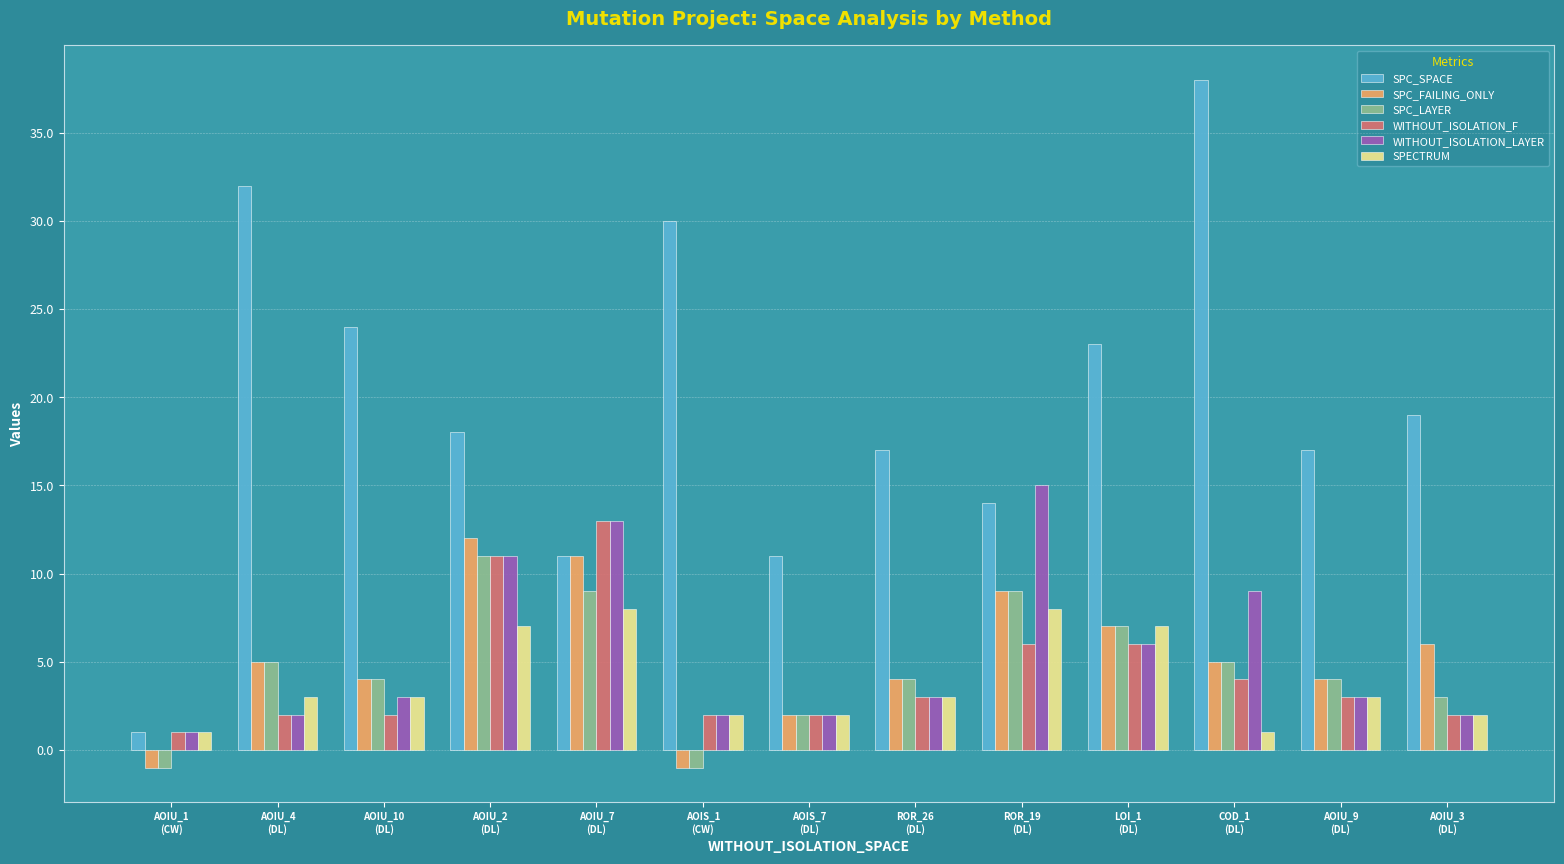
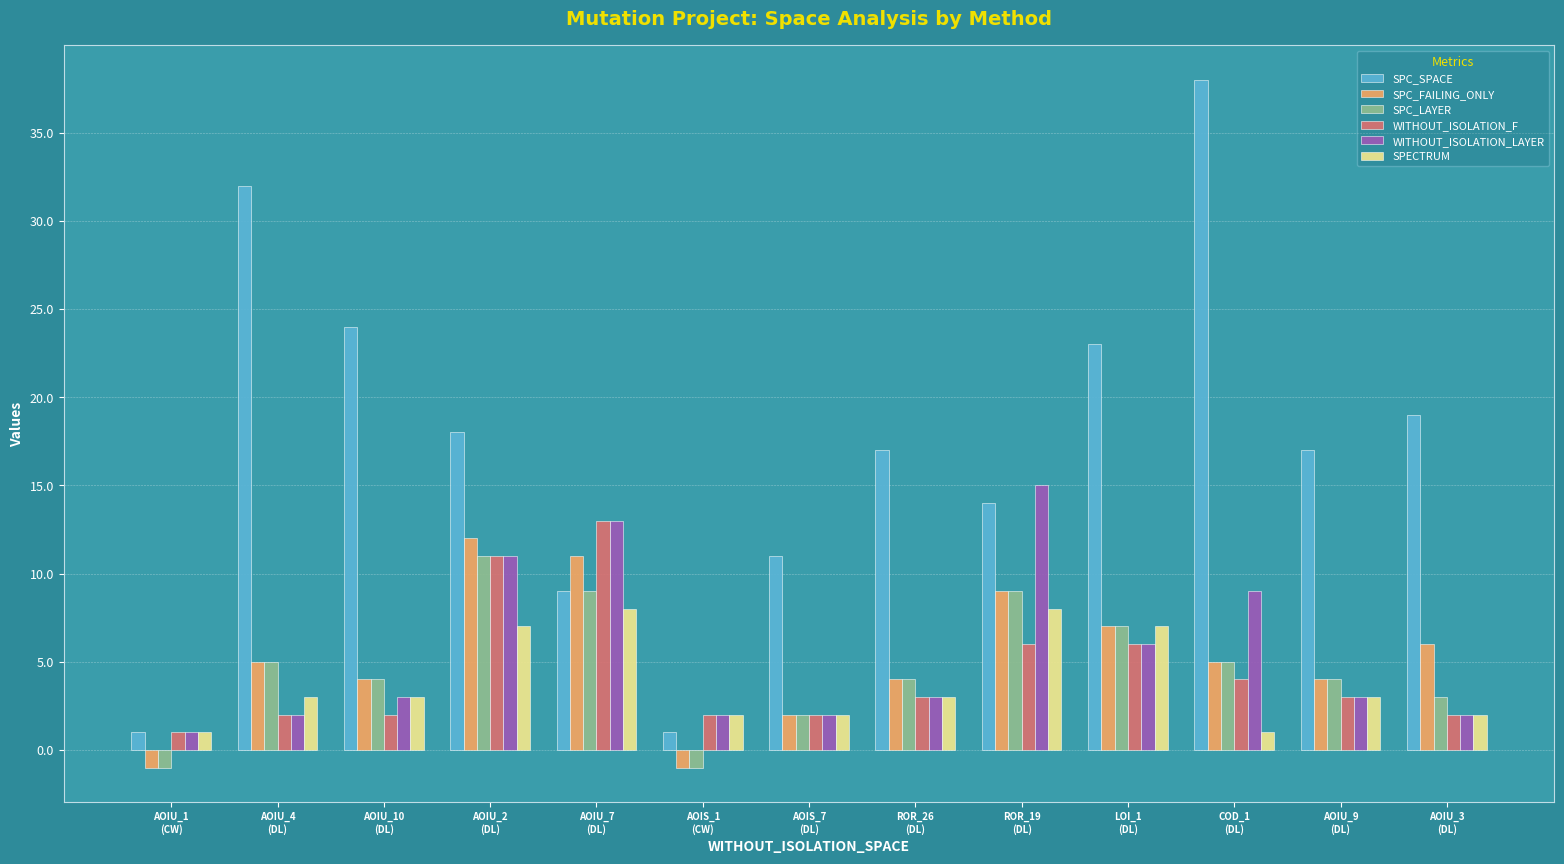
  {
    "SPC_SPACE": {
      "AOIU_1 (CW)": 1,
      "AOIU_4 (DL)": 32,
      "AOIU_10 (DL)": 24,
      "AOIU_2 (DL)": 18,
-     "AOIU_7 (DL)": 11,
-     "AOIS_1 (CW)": 30,
+     "AOIU_7 (DL)": 9,
+     "AOIS_1 (CW)": 1,
      "AOIS_7 (DL)": 11,
      "ROR_26 (DL)": 17,
      "ROR_19 (DL)": 14,
      "LOI_1 (DL)": 23,
      "COD_1 (DL)": 38,
      "AOIU_9 (DL)": 17,
      "AOIU_3 (DL)": 19
    },
    "SPC_FAILING_ONLY": {
      "AOIU_1 (CW)": -1,
      "AOIU_4 (DL)": 5,
      "AOIU_10 (DL)": 4,
      "AOIU_2 (DL)": 12,
      "AOIU_7 (DL)": 11,
      "AOIS_1 (CW)": -1,
      "AOIS_7 (DL)": 2,
      "ROR_26 (DL)": 4,
      "ROR_19 (DL)": 9,
      "LOI_1 (DL)": 7,
      "COD_1 (DL)": 5,
      "AOIU_9 (DL)": 4,
      "AOIU_3 (DL)": 6
    },
    "SPC_LAYER": {
      "AOIU_1 (CW)": -1,
      "AOIU_4 (DL)": 5,
      "AOIU_10 (DL)": 4,
      "AOIU_2 (DL)": 11,
      "AOIU_7 (DL)": 9,
      "AOIS_1 (CW)": -1,
      "AOIS_7 (DL)": 2,
      "ROR_26 (DL)": 4,
      "ROR_19 (DL)": 9,
      "LOI_1 (DL)": 7,
      "COD_1 (DL)": 5,
      "AOIU_9 (DL)": 4,
      "AOIU_3 (DL)": 3
    },
    "WITHOUT_ISOLATION_F": {
      "AOIU_1 (CW)": 1,
      "AOIU_4 (DL)": 2,
      "AOIU_10 (DL)": 2,
      "AOIU_2 (DL)": 11,
      "AOIU_7 (DL)": 13,
      "AOIS_1 (CW)": 2,
      "AOIS_7 (DL)": 2,
      "ROR_26 (DL)": 3,
      "ROR_19 (DL)": 6,
      "LOI_1 (DL)": 6,
      "COD_1 (DL)": 4,
      "AOIU_9 (DL)": 3,
      "AOIU_3 (DL)": 2
    },
    "WITHOUT_ISOLATION_LAYER": {
      "AOIU_1 (CW)": 1,
      "AOIU_4 (DL)": 2,
      "AOIU_10 (DL)": 3,
      "AOIU_2 (DL)": 11,
      "AOIU_7 (DL)": 13,
      "AOIS_1 (CW)": 2,
      "AOIS_7 (DL)": 2,
      "ROR_26 (DL)": 3,
      "ROR_19 (DL)": 15,
      "LOI_1 (DL)": 6,
      "COD_1 (DL)": 9,
      "AOIU_9 (DL)": 3,
      "AOIU_3 (DL)": 2
    },
    "SPECTRUM": {
      "AOIU_1 (CW)": 1,
      "AOIU_4 (DL)": 3,
      "AOIU_10 (DL)": 3,
      "AOIU_2 (DL)": 7,
      "AOIU_7 (DL)": 8,
      "AOIS_1 (CW)": 2,
      "AOIS_7 (DL)": 2,
      "ROR_26 (DL)": 3,
      "ROR_19 (DL)": 8,
      "LOI_1 (DL)": 7,
      "COD_1 (DL)": 1,
      "AOIU_9 (DL)": 3,
      "AOIU_3 (DL)": 2
    }
  }
